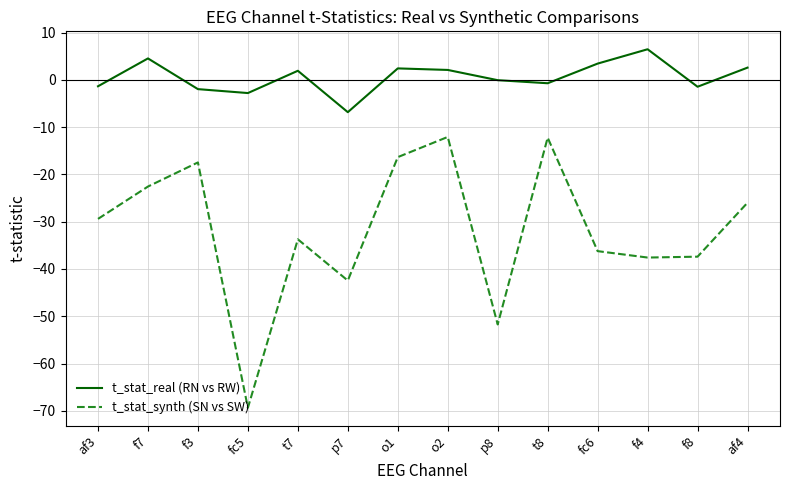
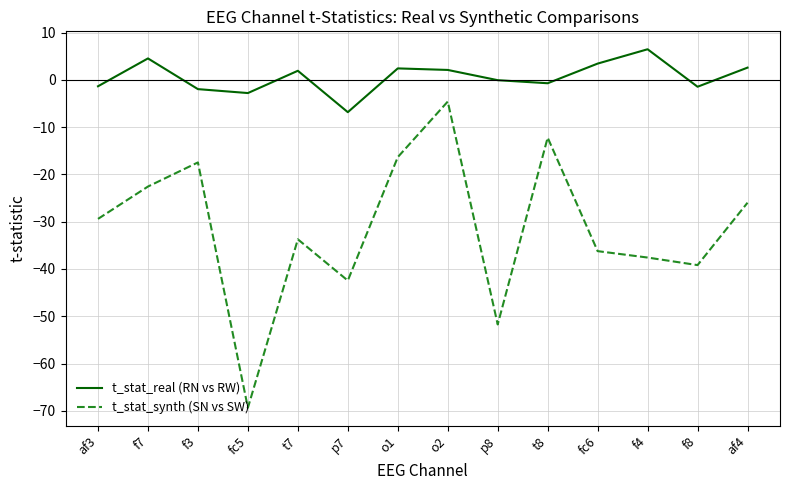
  {
    "t_stat_real (RN vs RW)": {
      "af3": -1,
      "f7": 5,
      "f3": -2,
      "fc5": -3,
      "t7": 2,
      "p7": -7,
      "o1": 2,
      "o2": 2,
      "p8": 0,
      "t8": -1,
      "fc6": 3,
      "f4": 6,
      "f8": -1,
      "af4": 3
    },
    "t_stat_synth (SN vs SW)": {
      "af3": -29,
      "f7": -23,
      "f3": -17,
      "fc5": -69,
      "t7": -34,
      "p7": -42,
      "o1": -16,
-     "o2": -12,
+     "o2": -5,
      "p8": -52,
      "t8": -12,
      "fc6": -36,
      "f4": -38,
-     "f8": -37,
+     "f8": -39,
      "af4": -26
    }
  }
